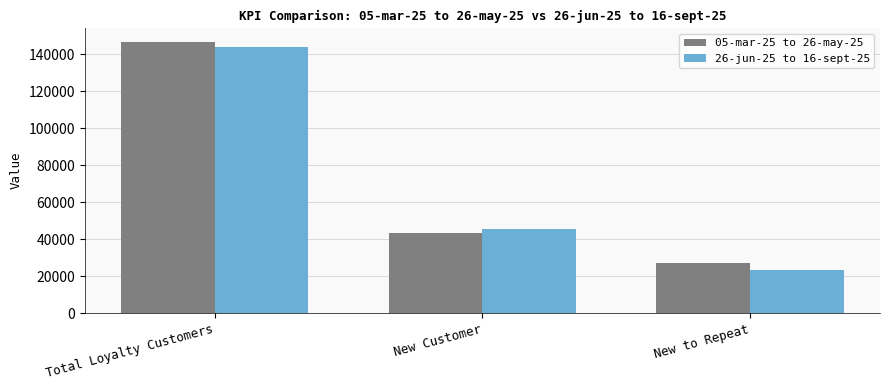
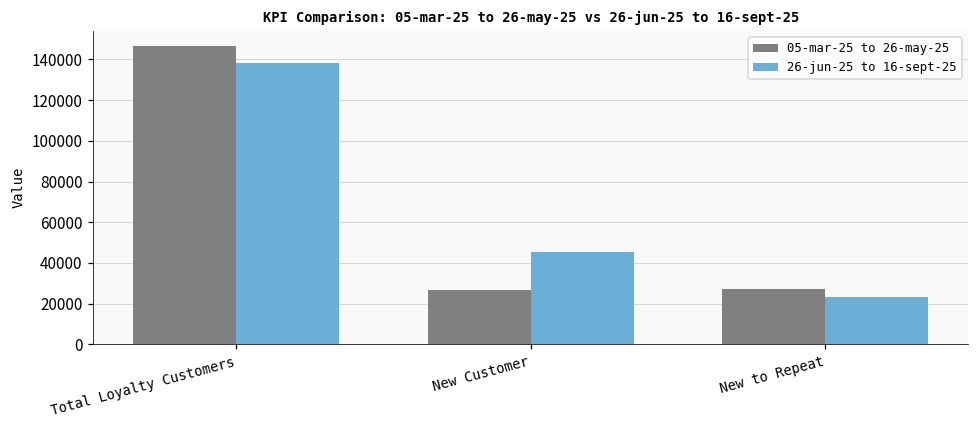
  {
    "05-mar-25 to 26-may-25": {
      "Total Loyalty Customers": 147000,
-     "New Customer": 43000,
+     "New Customer": 27000,
      "New to Repeat": 27000
    },
    "26-jun-25 to 16-sept-25": {
-     "Total Loyalty Customers": 144000,
+     "Total Loyalty Customers": 138000,
      "New Customer": 45000,
      "New to Repeat": 23000
    }
  }
